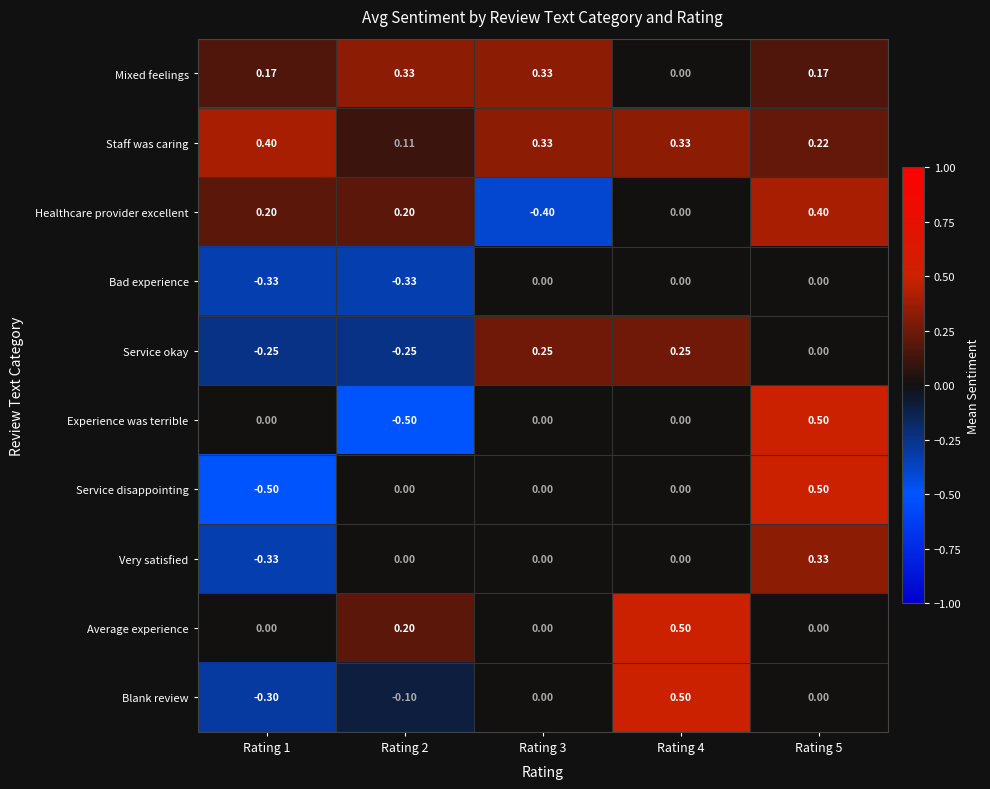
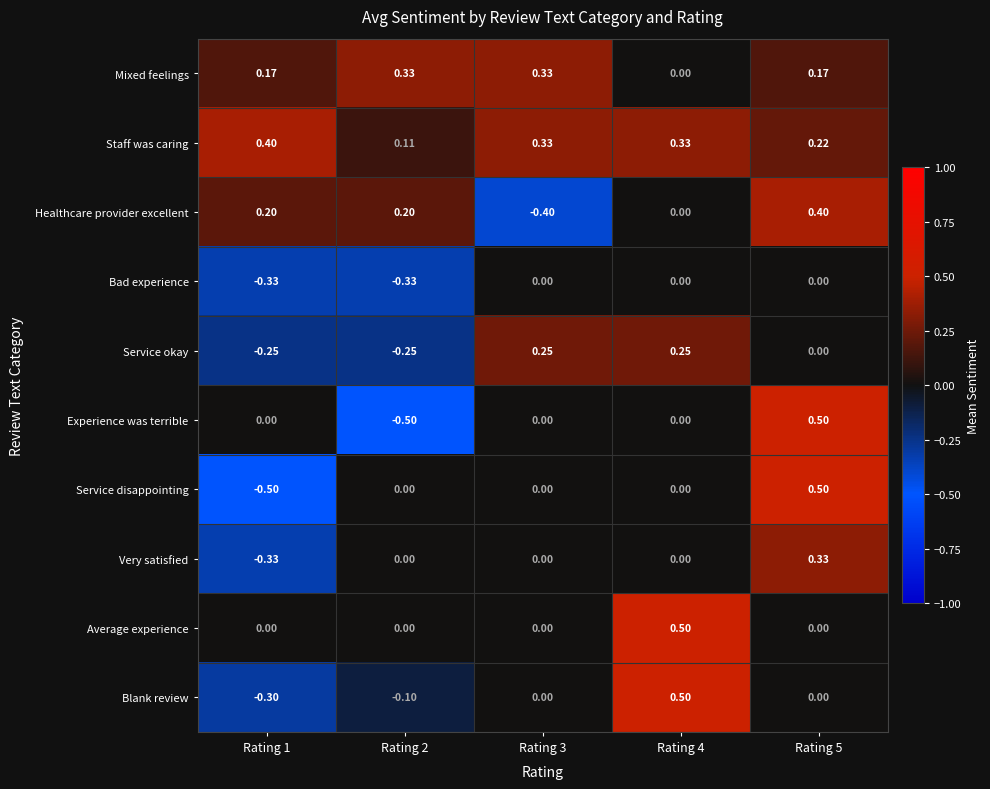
  {
    "Mixed feelings": {
      "Rating 1": 0.17,
      "Rating 2": 0.33,
      "Rating 3": 0.33,
      "Rating 4": 0.00,
      "Rating 5": 0.17
    },
    "Staff was caring": {
      "Rating 1": 0.40,
      "Rating 2": 0.11,
      "Rating 3": 0.33,
      "Rating 4": 0.33,
      "Rating 5": 0.22
    },
    "Healthcare provider excellent": {
      "Rating 1": 0.20,
      "Rating 2": 0.20,
      "Rating 3": -0.40,
      "Rating 4": 0.00,
      "Rating 5": 0.40
    },
    "Bad experience": {
      "Rating 1": -0.33,
      "Rating 2": -0.33,
      "Rating 3": 0.00,
      "Rating 4": 0.00,
      "Rating 5": 0.00
    },
    "Service okay": {
      "Rating 1": -0.25,
      "Rating 2": -0.25,
      "Rating 3": 0.25,
      "Rating 4": 0.25,
      "Rating 5": 0.00
    },
    "Experience was terrible": {
      "Rating 1": 0.00,
      "Rating 2": -0.50,
      "Rating 3": 0.00,
      "Rating 4": 0.00,
      "Rating 5": 0.50
    },
    "Service disappointing": {
      "Rating 1": -0.50,
      "Rating 2": 0.00,
      "Rating 3": 0.00,
      "Rating 4": 0.00,
      "Rating 5": 0.50
    },
    "Very satisfied": {
      "Rating 1": -0.33,
      "Rating 2": 0.00,
      "Rating 3": 0.00,
      "Rating 4": 0.00,
      "Rating 5": 0.33
    },
    "Average experience": {
      "Rating 1": 0.00,
-     "Rating 2": 0.20,
+     "Rating 2": 0.00,
      "Rating 3": 0.00,
      "Rating 4": 0.50,
      "Rating 5": 0.00
    },
    "Blank review": {
      "Rating 1": -0.30,
      "Rating 2": -0.10,
      "Rating 3": 0.00,
      "Rating 4": 0.50,
      "Rating 5": 0.00
    }
  }
